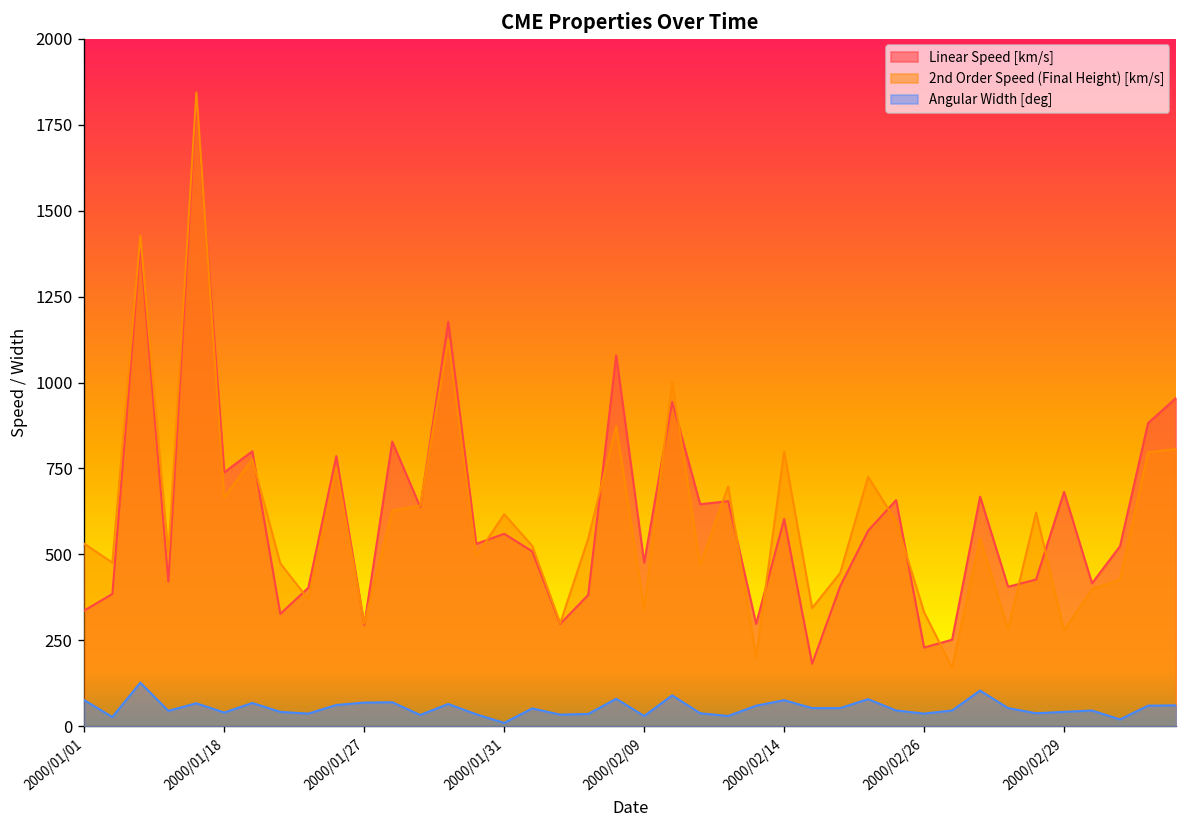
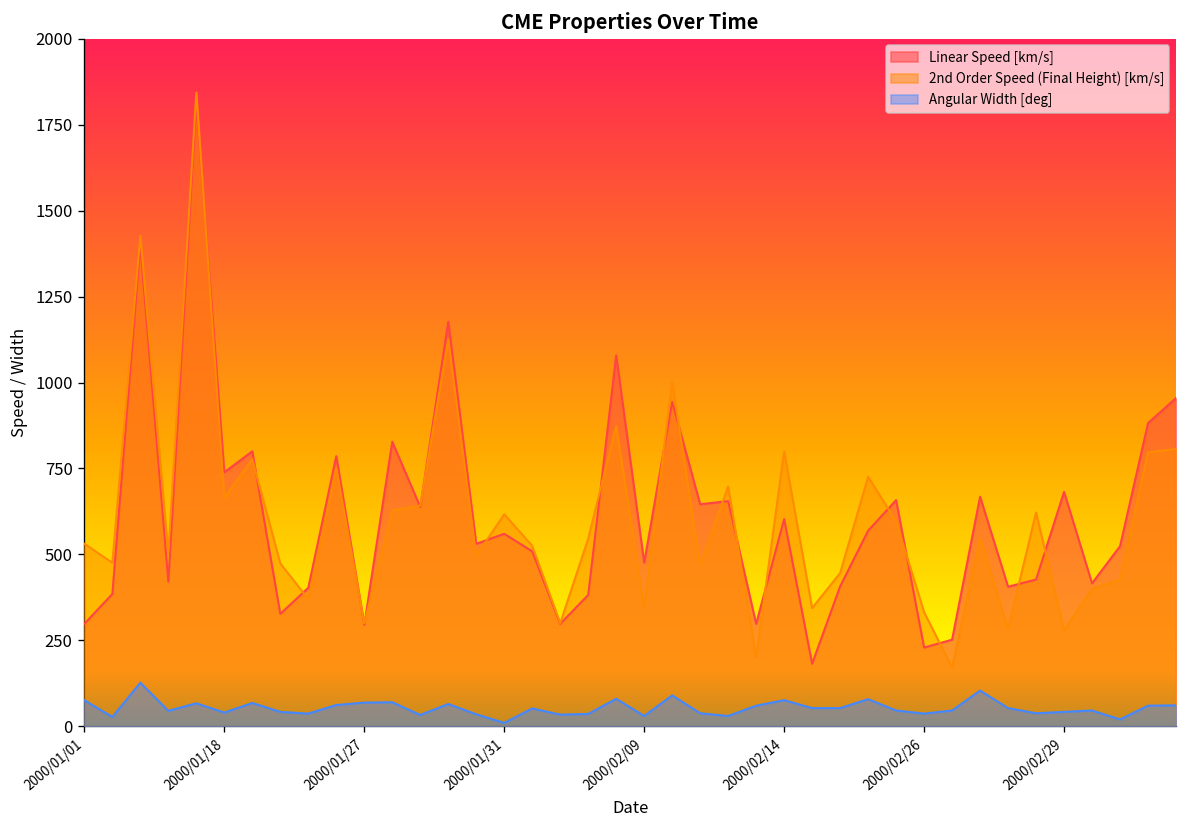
  {
    "Linear Speed [km/s]": {
-     "2000/01/01": 340,
+     "2000/01/01": 300,
      "2000/01/18": 740,
      "2000/02/09": 480,
      "2000/02/29": 680
    },
    "2nd Order Speed (Final Height) [km/s]": {
      "2000/01/01": 530,
      "2000/01/18": 670,
      "2000/02/09": 340,
      "2000/02/29": 280
    },
    "Angular Width [deg]": {
      "2000/01/01": 80,
      "2000/01/18": 40,
      "2000/02/09": 30,
      "2000/02/29": 40
    }
  }
